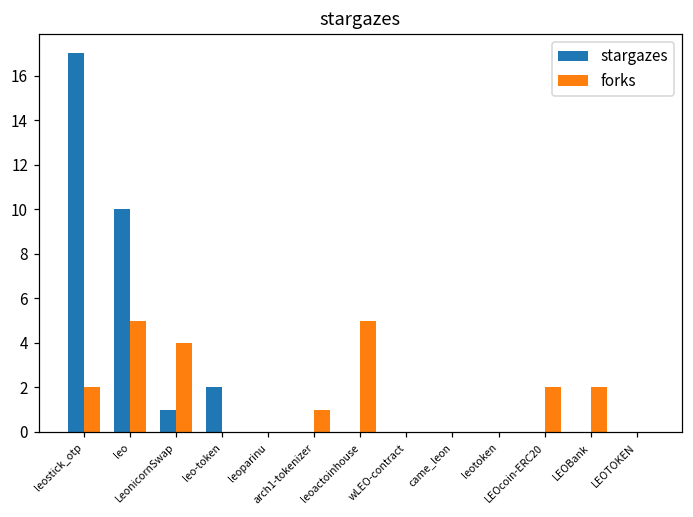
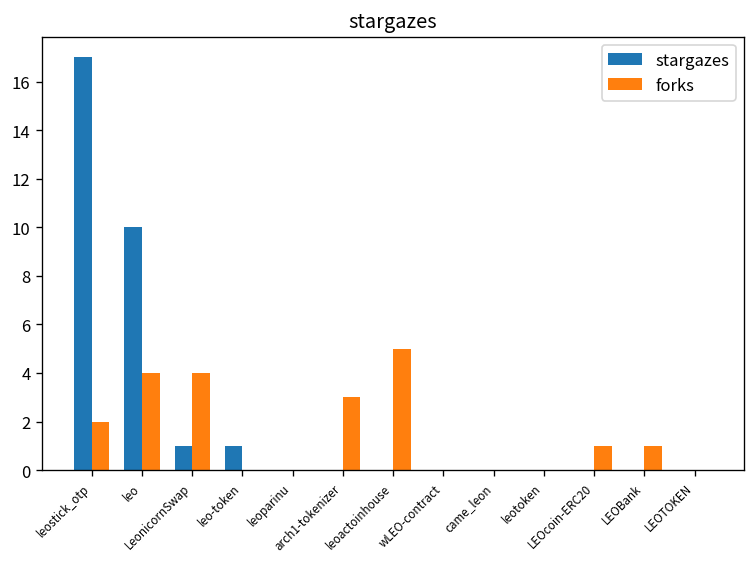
  {
    "stargazes": {
      "leostick_otp": 17,
      "leo": 10,
      "LeonicornSwap": 1,
-     "leo-token": 2,
+     "leo-token": 1,
      "leoparinu": 0,
      "arch1-tokenizer": 0,
      "leoactoinhouse": 0,
      "wLEO-contract": 0,
      "came_leon": 0,
      "leotoken": 0,
      "LEOcoin-ERC20": 0,
      "LEOBank": 0,
      "LEOTOKEN": 0
    },
    "forks": {
      "leostick_otp": 2,
-     "leo": 5,
+     "leo": 4,
      "LeonicornSwap": 4,
      "leo-token": 0,
      "leoparinu": 0,
-     "arch1-tokenizer": 1,
+     "arch1-tokenizer": 3,
      "leoactoinhouse": 5,
      "wLEO-contract": 0,
      "came_leon": 0,
      "leotoken": 0,
-     "LEOcoin-ERC20": 2,
-     "LEOBank": 2,
+     "LEOcoin-ERC20": 1,
+     "LEOBank": 1,
      "LEOTOKEN": 0
    }
  }
